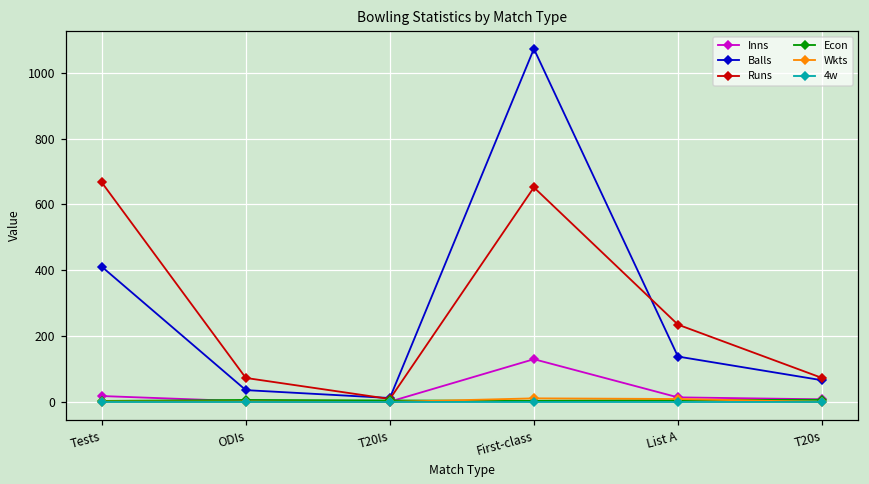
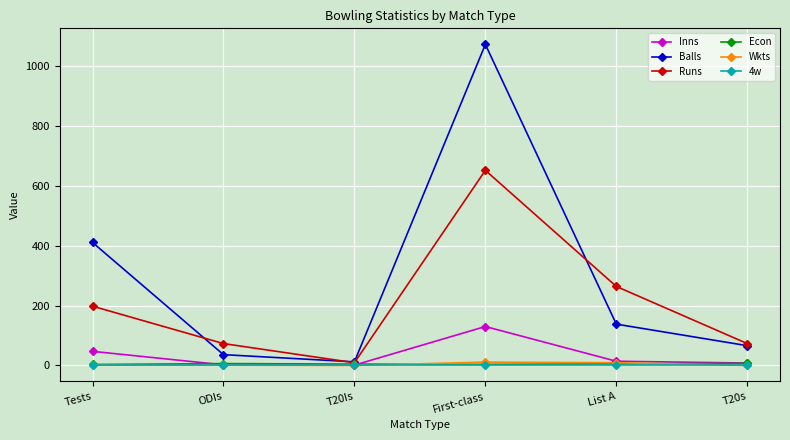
  {
    "Inns": {
-     "Tests": 20,
+     "Tests": 50,
      "First-class": 130
    },
    "Balls": {
      "Tests": 410,
      "ODIs": 40,
      "First-class": 1070,
      "List A": 140
    },
    "Runs": {
-     "Tests": 670,
+     "Tests": 200,
      "ODIs": 70,
      "First-class": 650,
-     "List A": 240
+     "List A": 260
    }
  }
